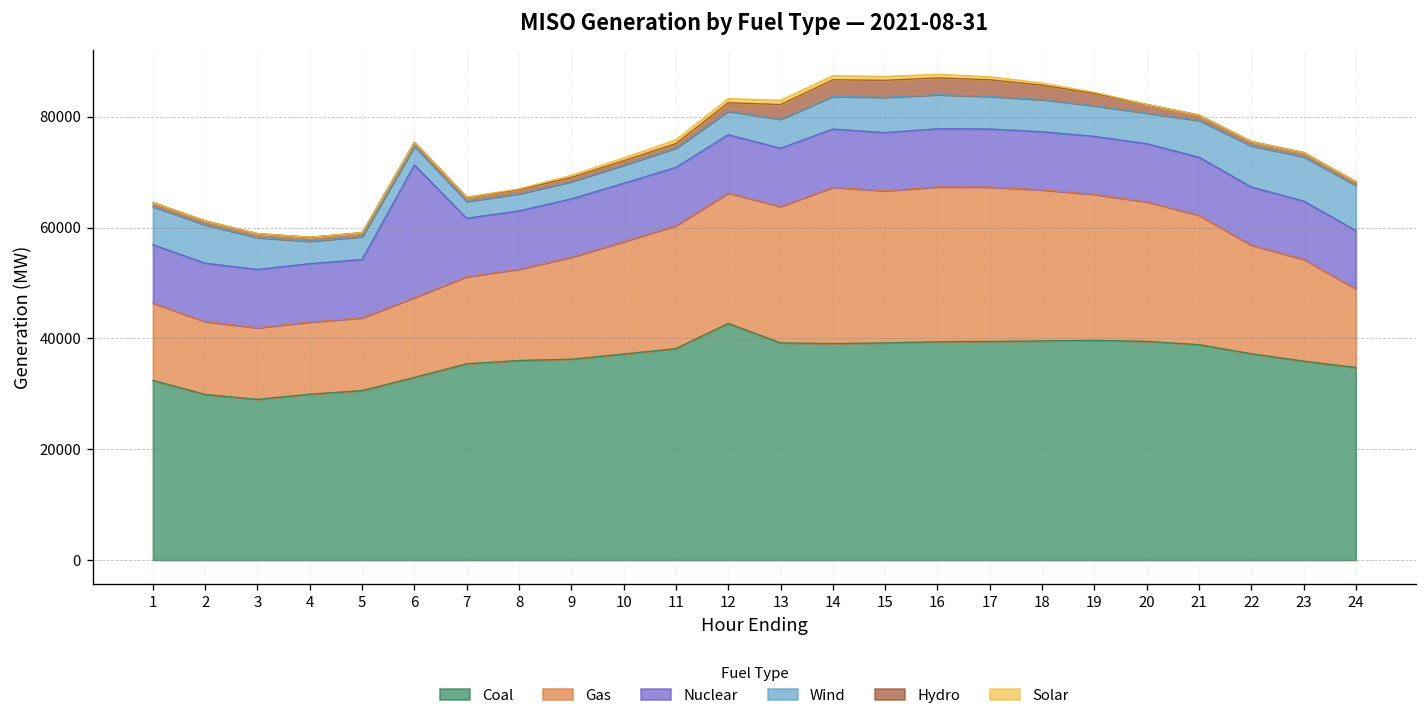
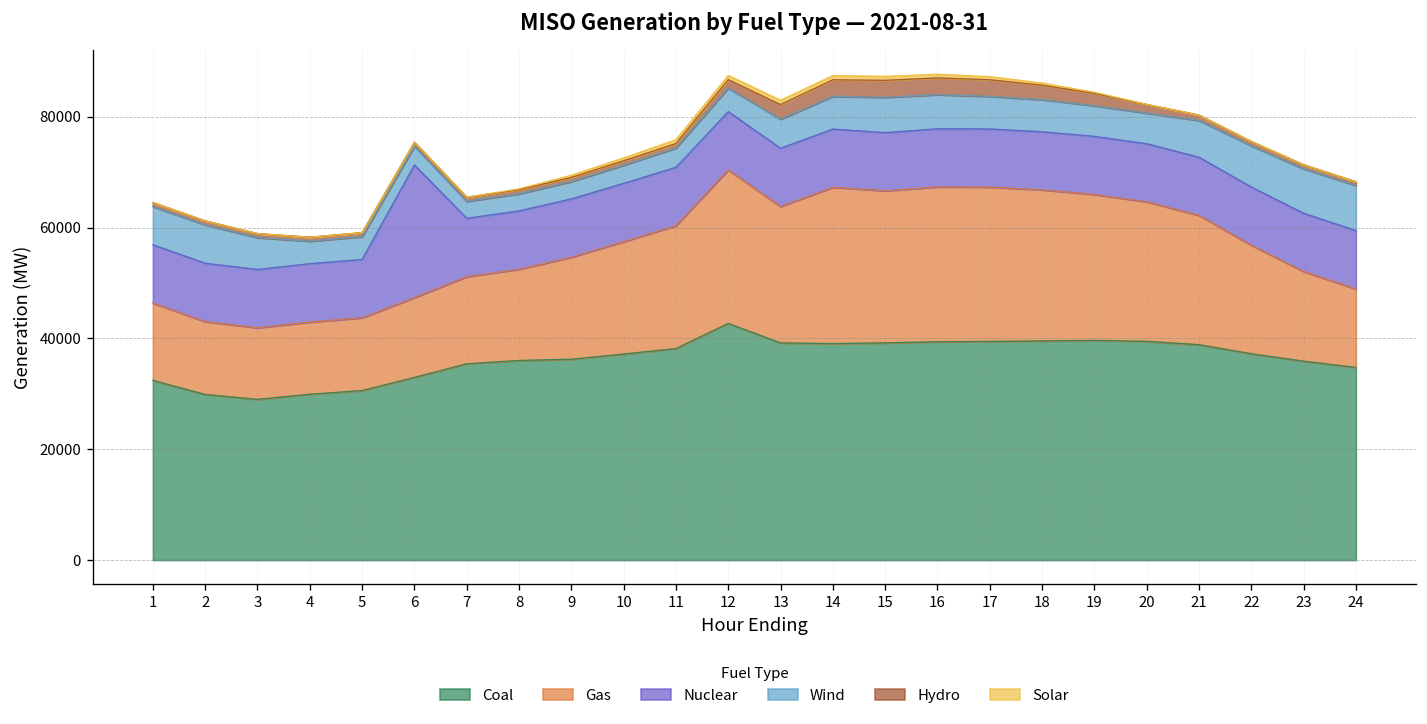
  {
    "Coal": {
      "1": 32000,
      "2": 30000,
      "3": 29000,
      "4": 30000,
      "5": 31000,
      "6": 33000,
      "7": 35000,
      "8": 36000,
      "9": 36000,
      "10": 37000,
      "11": 38000,
      "12": 43000,
      "13": 39000,
      "14": 39000,
      "15": 39000,
      "16": 39000,
      "17": 39000,
      "18": 40000,
      "19": 40000,
      "20": 39000,
      "21": 39000,
      "22": 37000,
      "23": 36000,
      "24": 35000
    },
    "Gas": {
      "1": 14000,
      "2": 13000,
      "3": 13000,
      "4": 13000,
      "5": 13000,
      "6": 14000,
      "7": 16000,
      "8": 16000,
      "9": 18000,
      "10": 20000,
      "11": 22000,
-     "12": 24000,
+     "12": 28000,
      "13": 25000,
      "14": 28000,
      "15": 27000,
      "16": 28000,
      "17": 28000,
      "18": 27000,
      "19": 26000,
      "20": 25000,
      "21": 23000,
      "22": 20000,
-     "23": 18000,
+     "23": 16000,
      "24": 14000
    },
    "Nuclear": {
      "1": 11000,
      "2": 11000,
      "3": 11000,
      "4": 11000,
      "5": 11000,
      "6": 24000,
      "7": 11000,
      "8": 11000,
      "9": 11000,
      "10": 11000,
      "11": 11000,
      "12": 11000,
      "13": 11000,
      "14": 10000,
      "15": 10000,
      "16": 10000,
      "17": 10000,
      "18": 10000,
      "19": 10000,
      "20": 10000,
      "21": 10000,
      "22": 10000,
      "23": 11000,
      "24": 11000
    },
    "Wind": {
      "1": 7000,
      "2": 7000,
      "3": 6000,
      "4": 4000,
      "5": 4000,
      "6": 3000,
      "7": 3000,
      "8": 3000,
      "9": 3000,
      "10": 3000,
      "11": 3000,
      "12": 4000,
      "13": 5000,
      "14": 6000,
      "15": 6000,
      "16": 6000,
      "17": 6000,
      "18": 6000,
      "19": 6000,
      "20": 6000,
      "21": 7000,
      "22": 7000,
      "23": 8000,
      "24": 8000
    },
    "Hydro": {
      "11": 1000,
      "12": 2000,
      "13": 3000,
      "14": 3000,
      "15": 3000,
      "16": 3000
    },
    "Solar": {
      "11": 1000,
      "12": 1000,
      "13": 1000,
      "14": 1000,
      "15": 1000,
      "16": 1000
    }
  }
